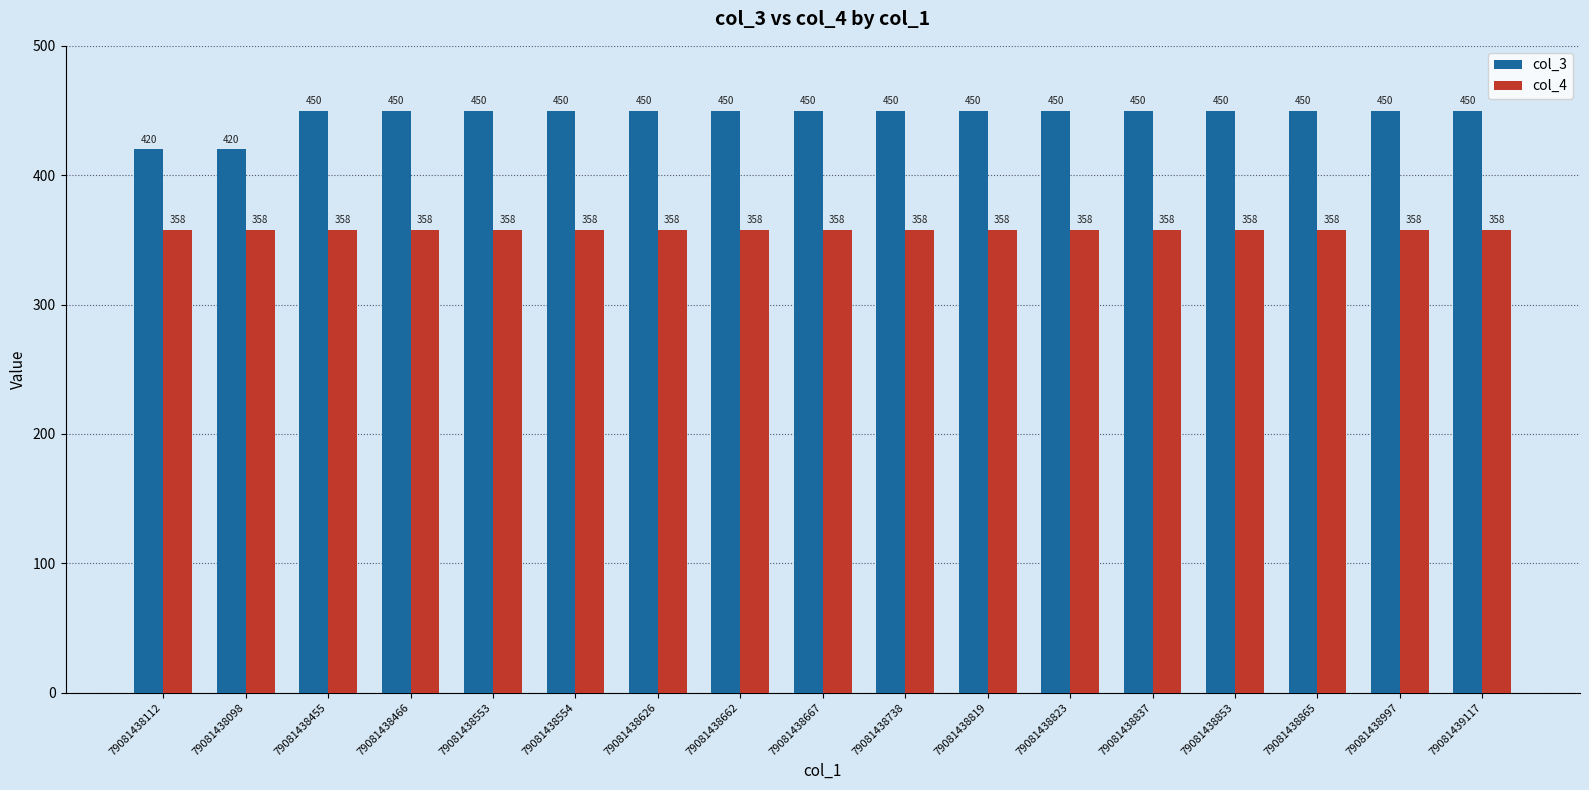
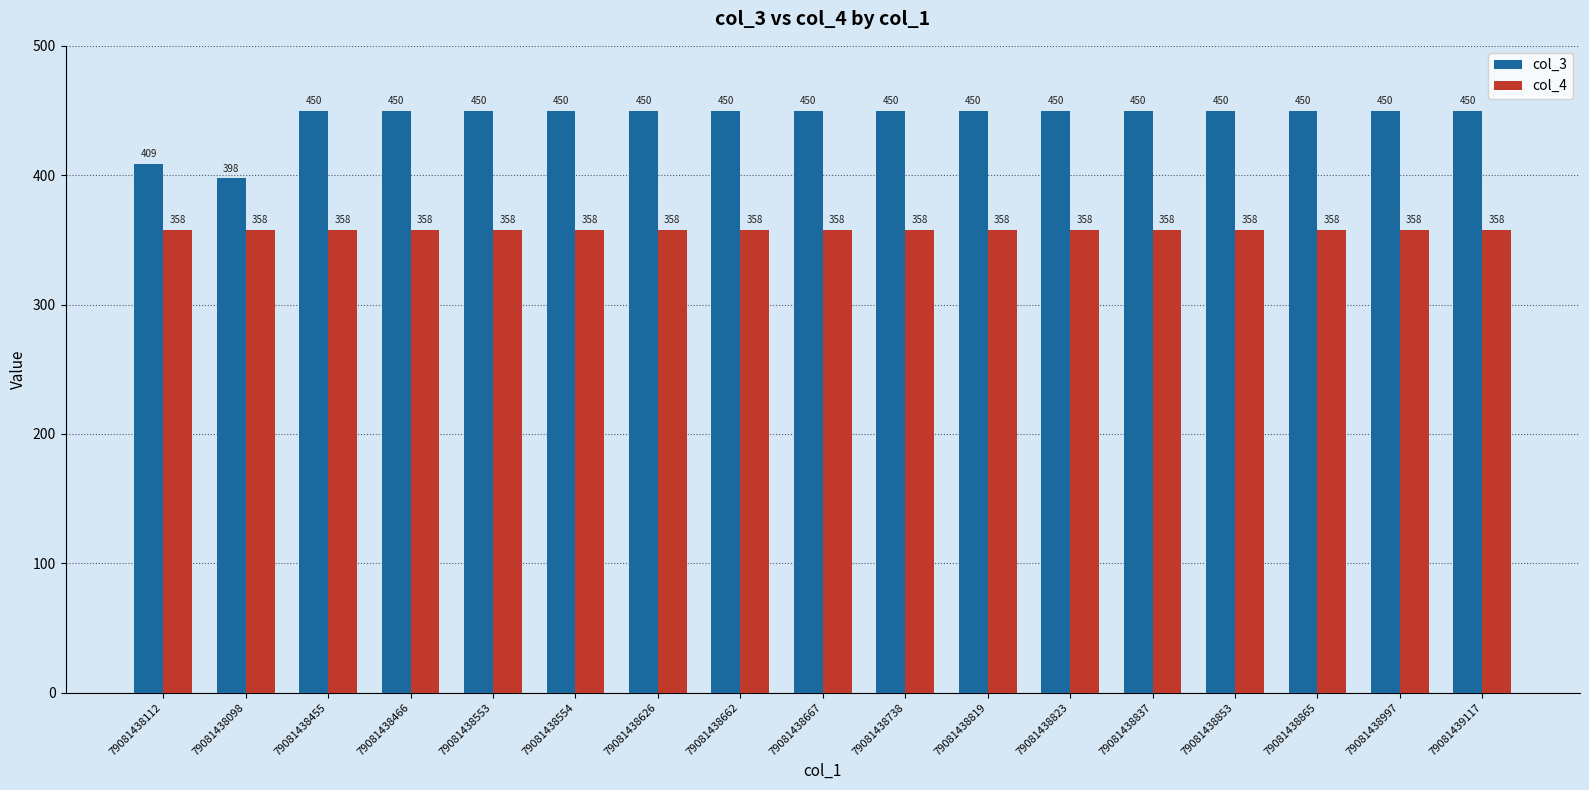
  {
    "col_3": {
-     "79081438112": 420,
-     "79081438098": 420,
+     "79081438112": 409,
+     "79081438098": 398,
      "79081438455": 450,
      "79081438466": 450,
      "79081438553": 450,
      "79081438554": 450,
      "79081438626": 450,
      "79081438662": 450,
      "79081438667": 450,
      "79081438738": 450,
      "79081438819": 450,
      "79081438823": 450,
      "79081438837": 450,
      "79081438853": 450,
      "79081438865": 450,
      "79081438997": 450,
      "79081439117": 450
    },
    "col_4": {
      "79081438112": 358,
      "79081438098": 358,
      "79081438455": 358,
      "79081438466": 358,
      "79081438553": 358,
      "79081438554": 358,
      "79081438626": 358,
      "79081438662": 358,
      "79081438667": 358,
      "79081438738": 358,
      "79081438819": 358,
      "79081438823": 358,
      "79081438837": 358,
      "79081438853": 358,
      "79081438865": 358,
      "79081438997": 358,
      "79081439117": 358
    }
  }
